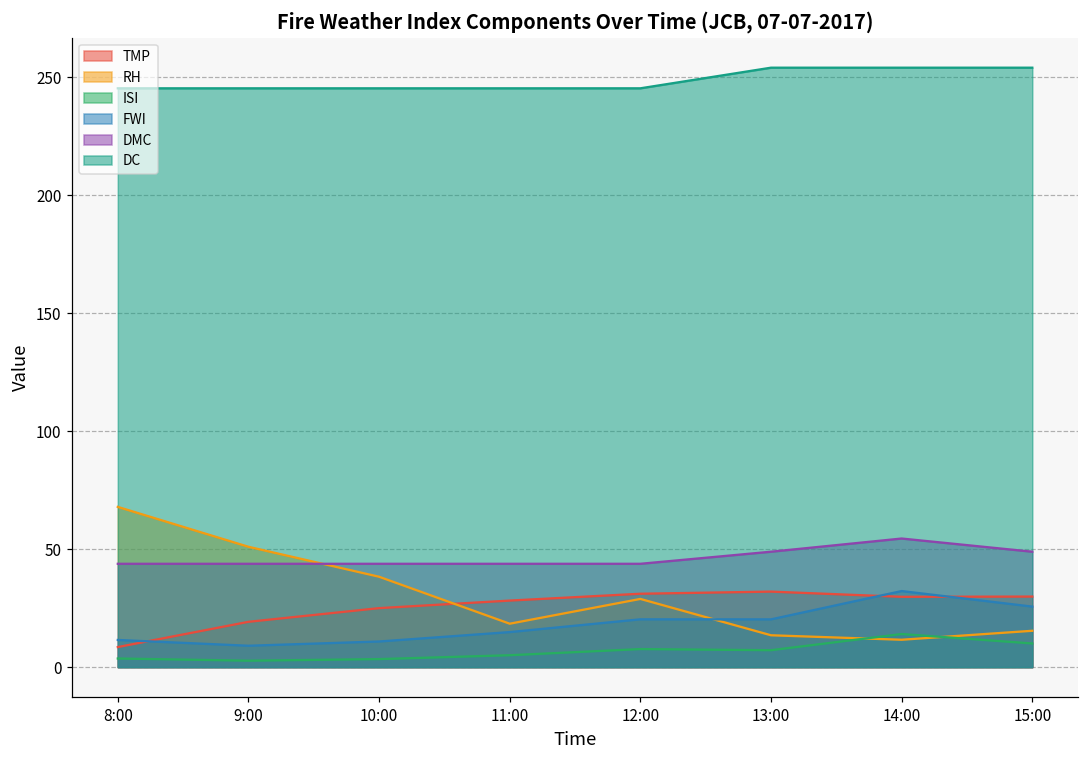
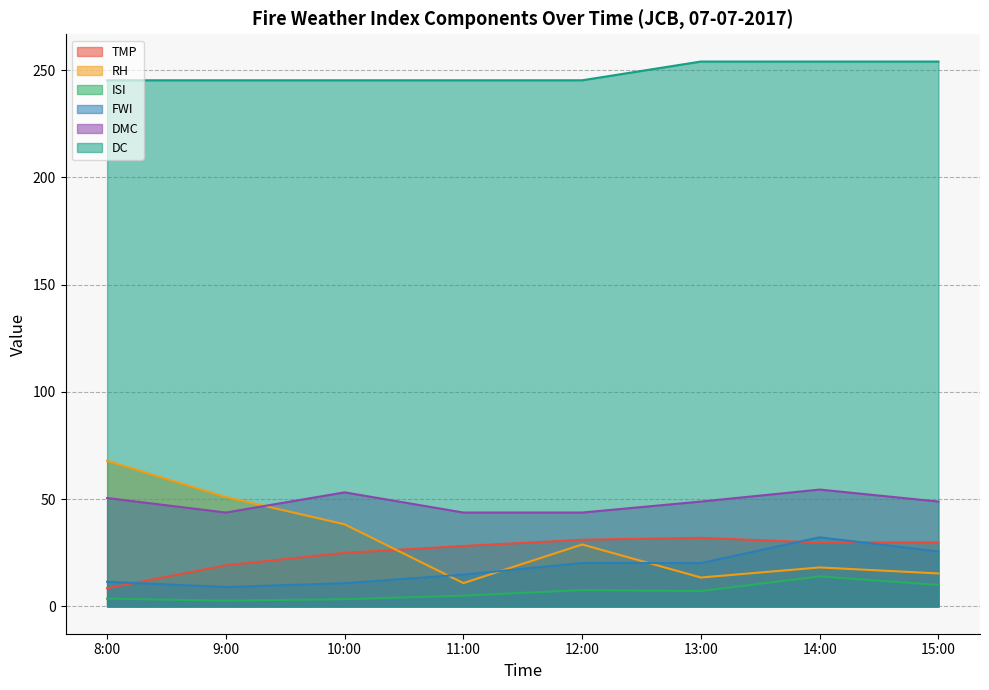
  {
    "TMP": {
      "8:00": 9,
      "9:00": 19,
      "10:00": 25,
      "11:00": 28,
      "12:00": 31,
      "13:00": 32,
      "14:00": 30,
      "15:00": 30
    },
    "RH": {
      "8:00": 68,
      "9:00": 51,
      "10:00": 38,
-     "11:00": 18,
+     "11:00": 11,
      "12:00": 29,
      "13:00": 14,
-     "14:00": 12,
+     "14:00": 18,
      "15:00": 15
    },
    "DMC": {
-     "8:00": 44,
+     "8:00": 51,
      "9:00": 44,
-     "10:00": 44,
+     "10:00": 53,
      "11:00": 44,
      "12:00": 44,
      "13:00": 49,
      "14:00": 55,
      "15:00": 49
    }
  }
